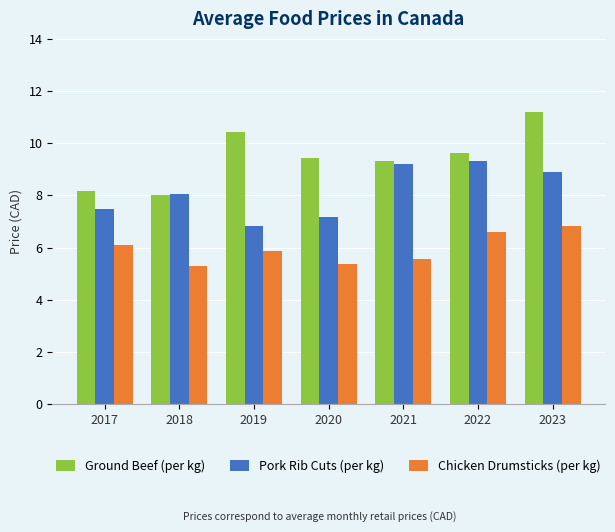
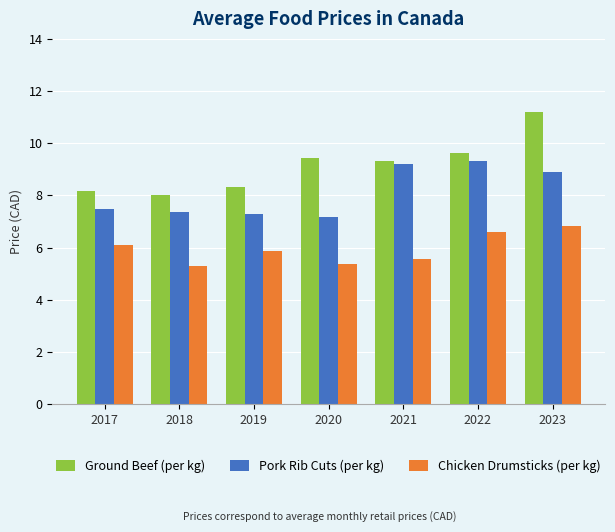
  {
    "Ground Beef (per kg)": {
      "2017": 8.2,
      "2018": 8.0,
-     "2019": 10.4,
+     "2019": 8.3,
      "2020": 9.4,
      "2021": 9.3,
      "2022": 9.6,
      "2023": 11.2
    },
    "Pork Rib Cuts (per kg)": {
      "2017": 7.5,
-     "2018": 8.1,
-     "2019": 6.8,
+     "2018": 7.4,
+     "2019": 7.3,
      "2020": 7.2,
      "2021": 9.2,
      "2022": 9.3,
      "2023": 8.9
    },
    "Chicken Drumsticks (per kg)": {
      "2017": 6.1,
      "2018": 5.3,
      "2019": 5.9,
      "2020": 5.4,
      "2021": 5.6,
      "2022": 6.6,
      "2023": 6.8
    }
  }
